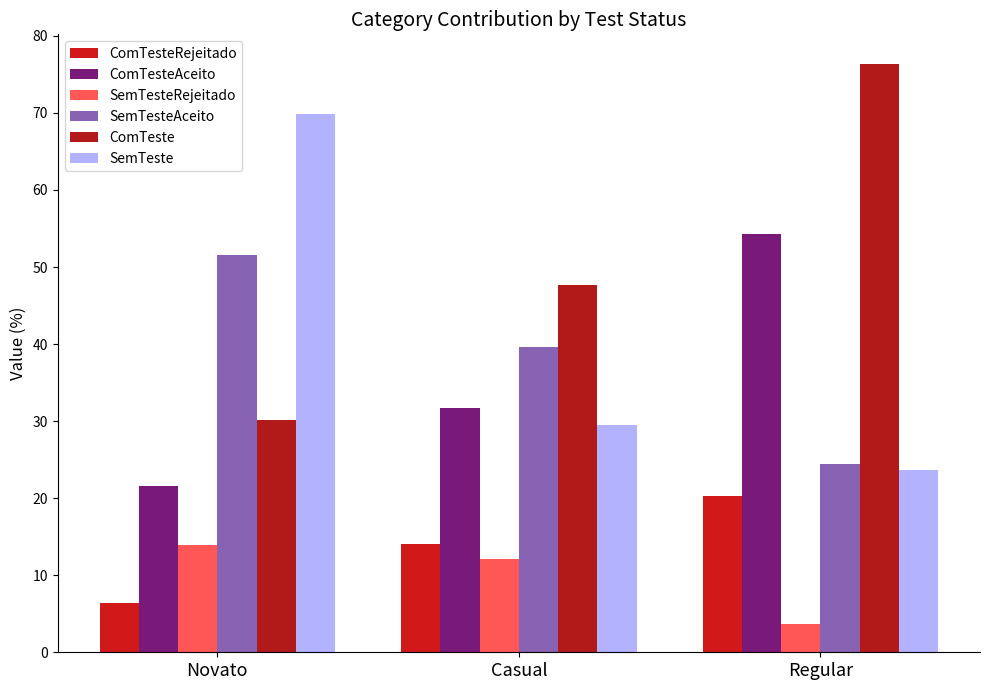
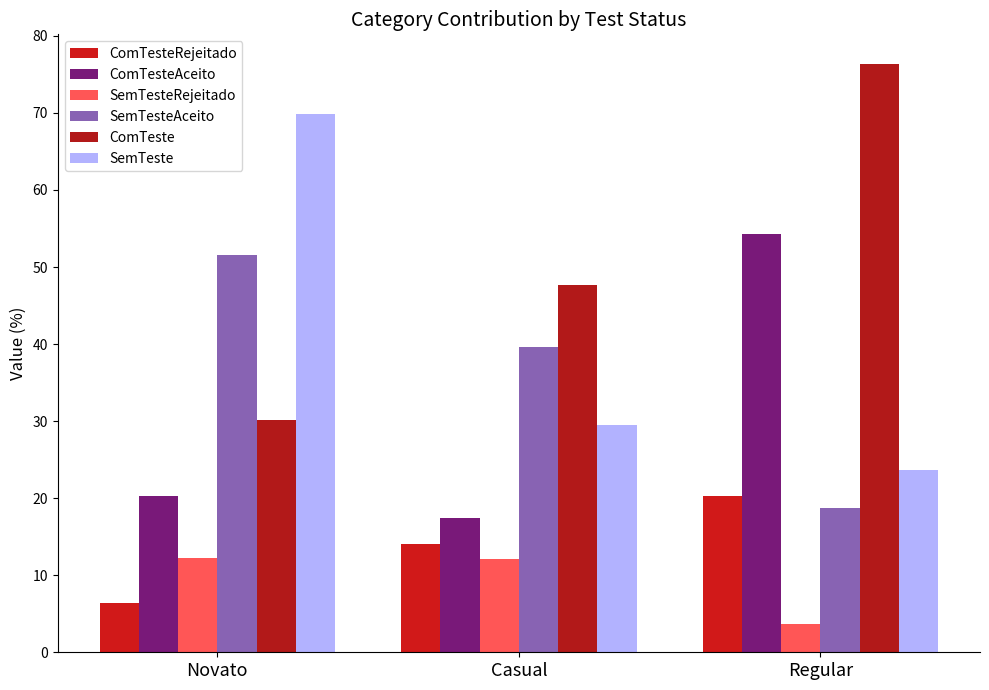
  {
    "ComTesteAceito": {
-     "Novato": 22,
-     "Casual": 32,
+     "Novato": 20,
+     "Casual": 17,
      "Regular": 54
    },
    "SemTesteRejeitado": {
-     "Novato": 14,
+     "Novato": 12,
      "Casual": 12,
      "Regular": 4
    },
    "SemTesteAceito": {
      "Novato": 52,
      "Casual": 40,
-     "Regular": 24
+     "Regular": 19
    },
    "SemTeste": {
      "Novato": 70,
      "Casual": 29,
      "Regular": 24
    }
  }
